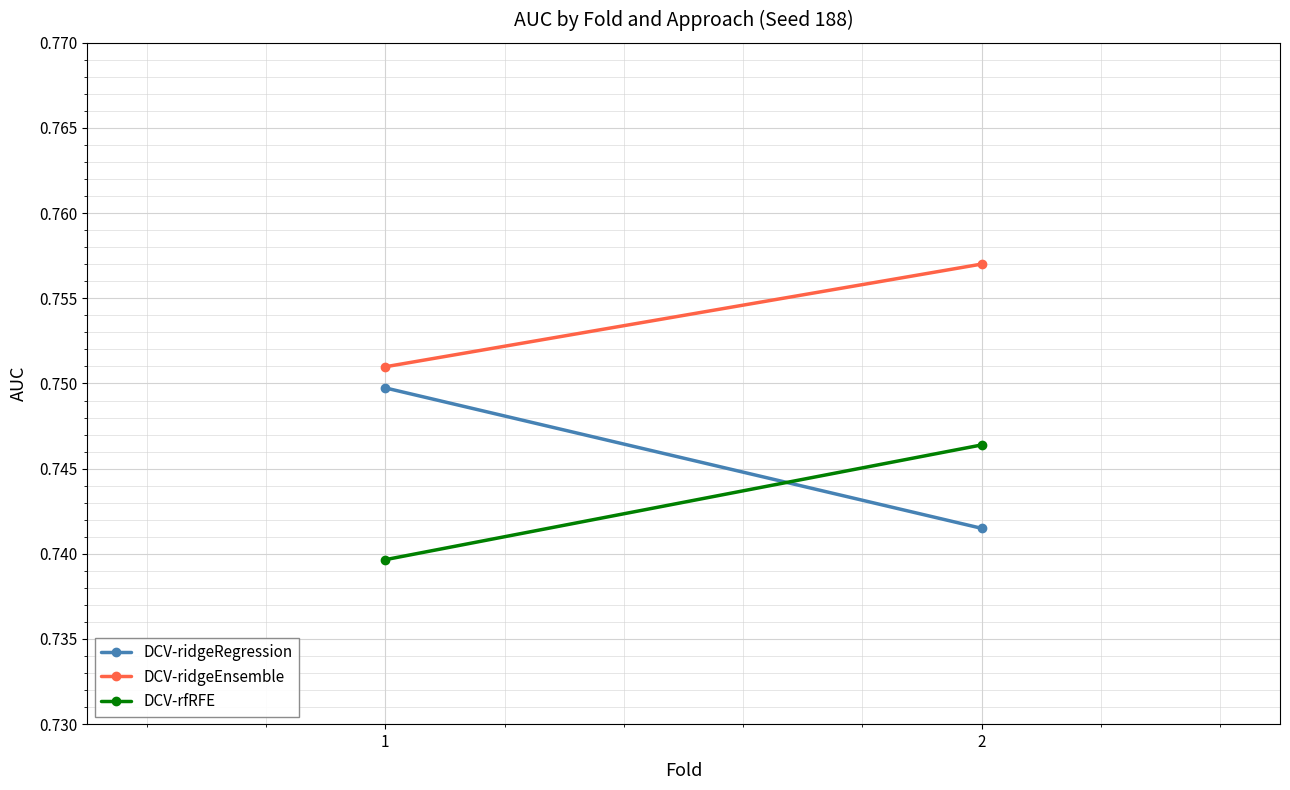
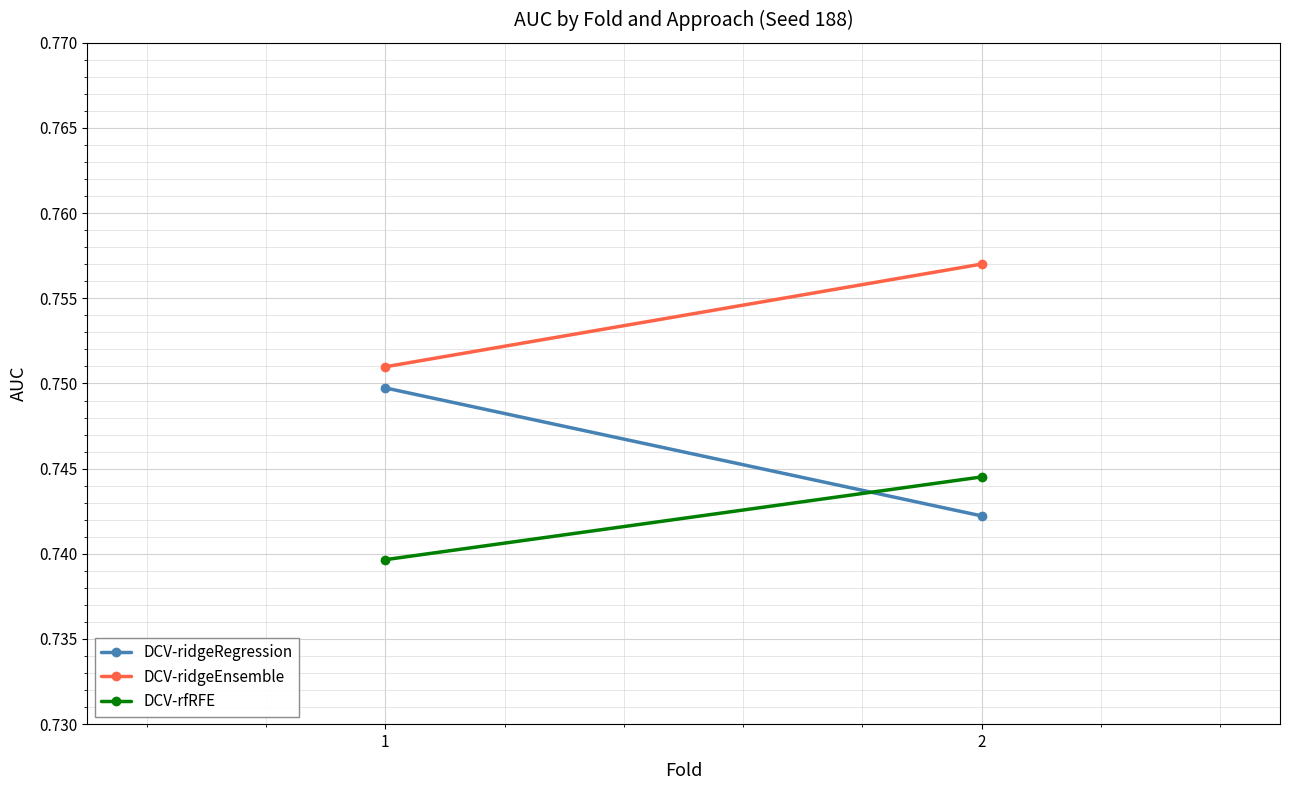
  {
    "DCV-ridgeRegression": {
      "1": 0.7497,
-     "2": 0.7415
+     "2": 0.7422
    },
    "DCV-ridgeEnsemble": {
      "1": 0.7510,
      "2": 0.7570
    },
    "DCV-rfRFE": {
      "1": 0.7397,
-     "2": 0.7464
+     "2": 0.7445
    }
  }
